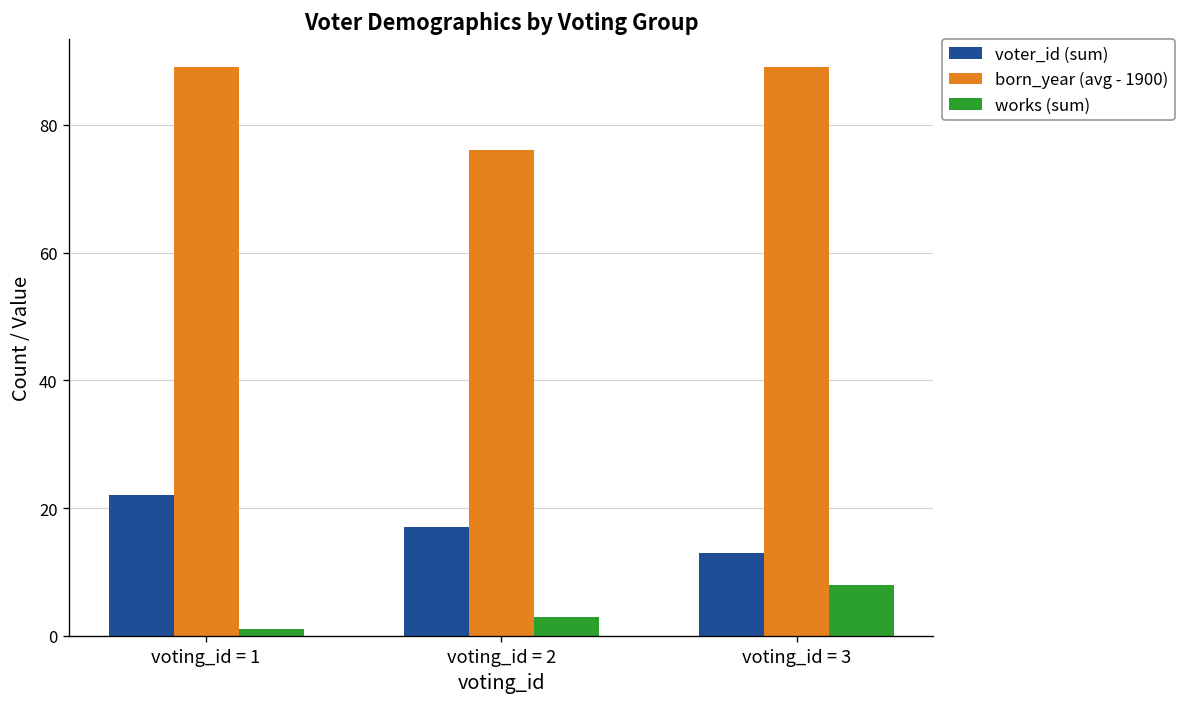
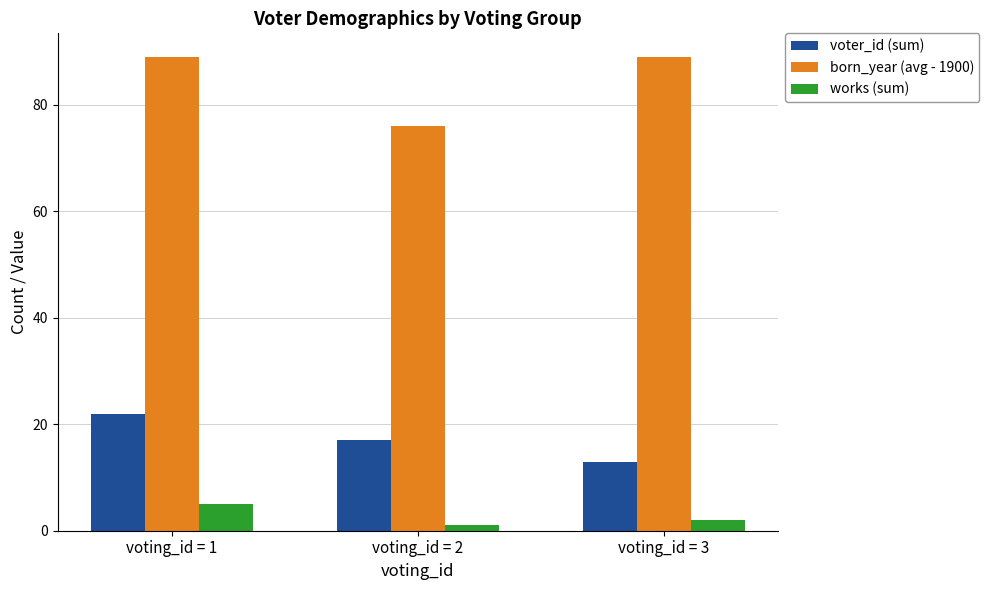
  {
    "voter_id (sum)": {
      "voting_id = 1": 22,
      "voting_id = 2": 17,
      "voting_id = 3": 13
    },
    "born_year (avg - 1900)": {
      "voting_id = 1": 89,
      "voting_id = 2": 76,
      "voting_id = 3": 89
    },
    "works (sum)": {
-     "voting_id = 1": 1,
-     "voting_id = 2": 3,
-     "voting_id = 3": 8
+     "voting_id = 1": 5,
+     "voting_id = 2": 1,
+     "voting_id = 3": 2
    }
  }
